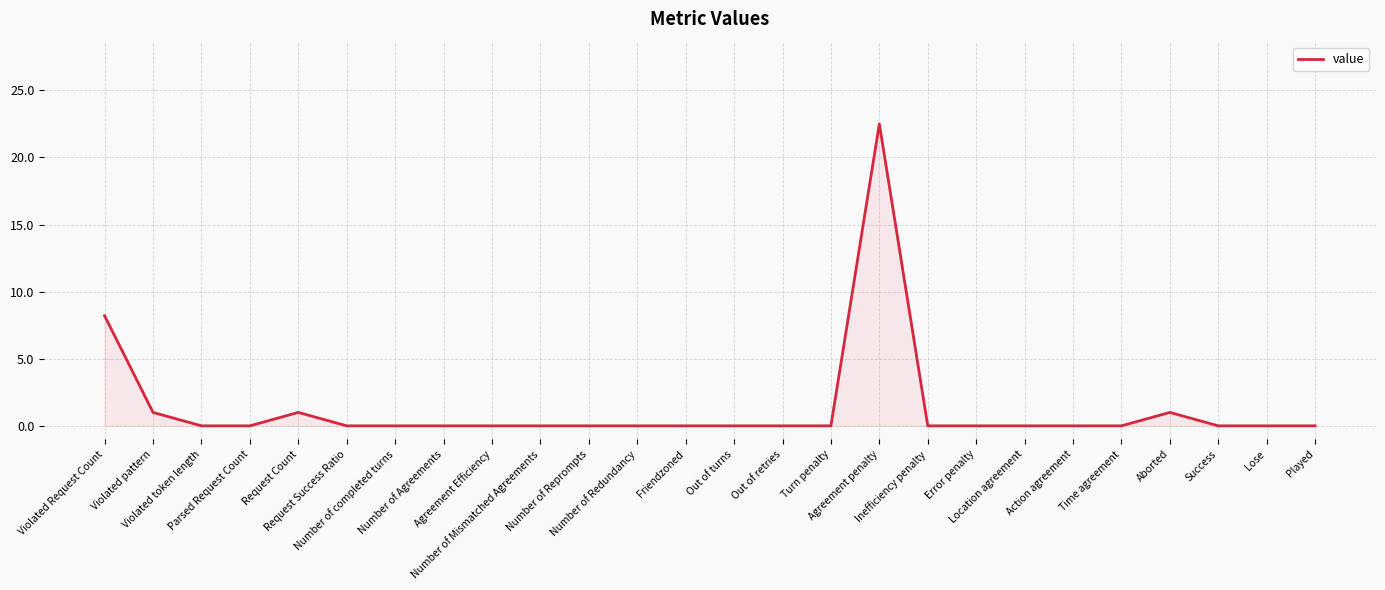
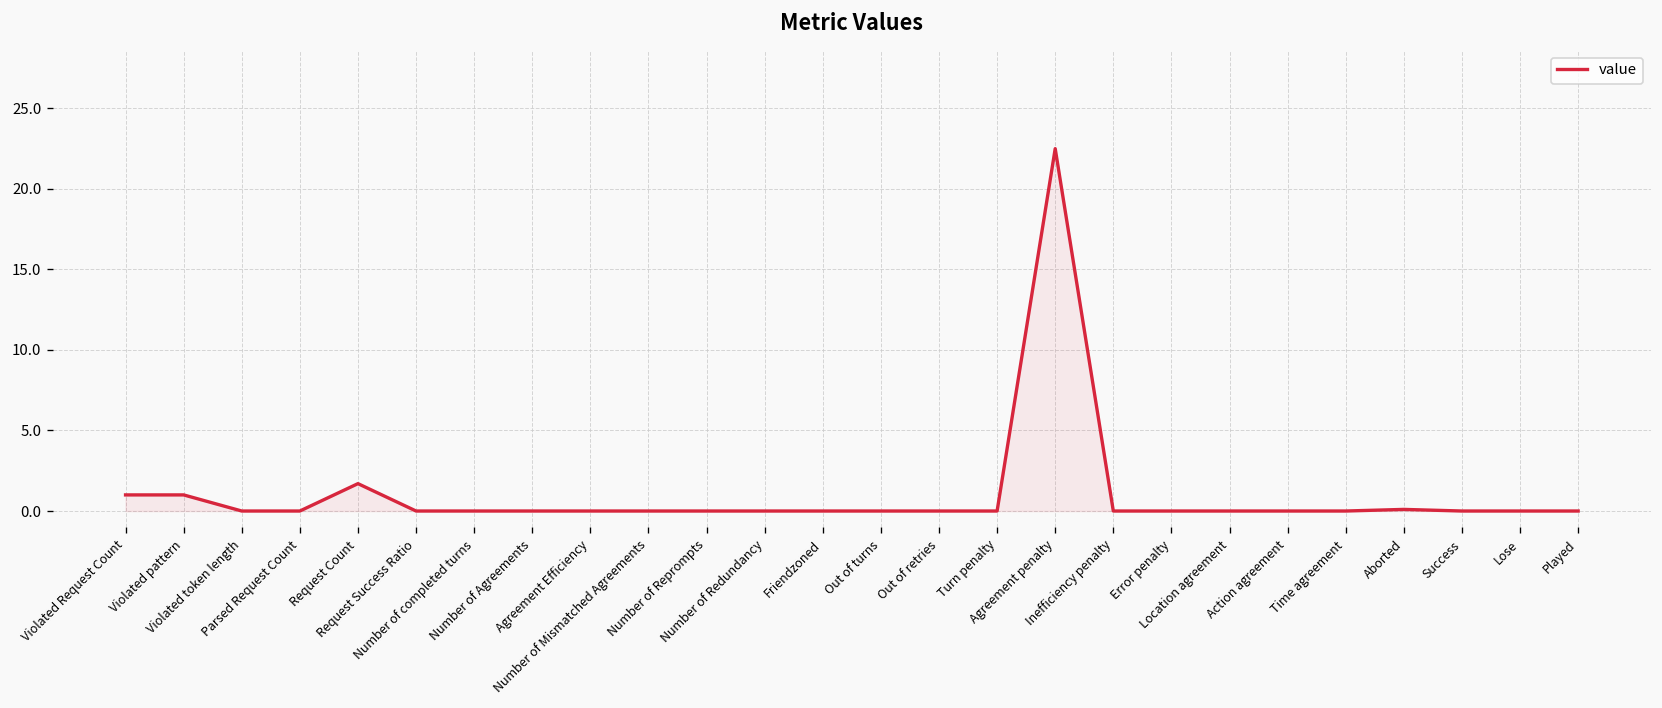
  {
-   "Violated Request Count": 8.2,
+   "Violated Request Count": 1.0,
    "Violated pattern": 1.0,
    "Violated token length": 0.0,
    "Parsed Request Count": 0.0,
-   "Request Count": 1.0,
+   "Request Count": 1.7,
    "Request Success Ratio": 0.0,
    "Number of completed turns": 0.0,
    "Number of Agreements": 0.0,
    "Agreement Efficiency": 0.0,
    "Number of Mismatched Agreements": 0.0,
    "Number of Reprompts": 0.0,
    "Number of Redundancy": 0.0,
    "Friendzoned": 0.0,
    "Out of turns": 0.0,
    "Out of retries": 0.0,
    "Turn penalty": 0.0,
    "Agreement penalty": 22.5,
    "Inefficiency penalty": 0.0,
    "Error penalty": 0.0,
    "Location agreement": 0.0,
    "Action agreement": 0.0,
    "Time agreement": 0.0,
-   "Aborted": 1.0,
+   "Aborted": 0.1,
    "Success": 0.0,
    "Lose": 0.0,
    "Played": 0.0
  }
